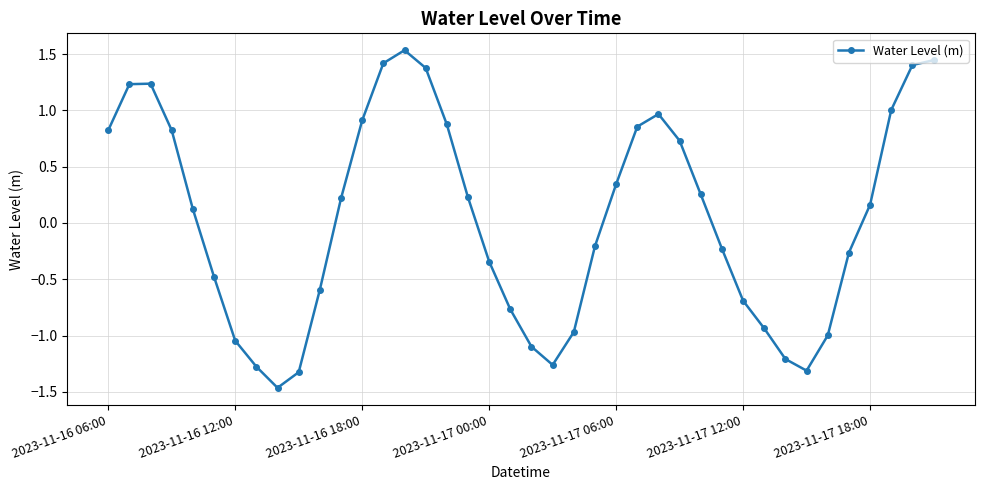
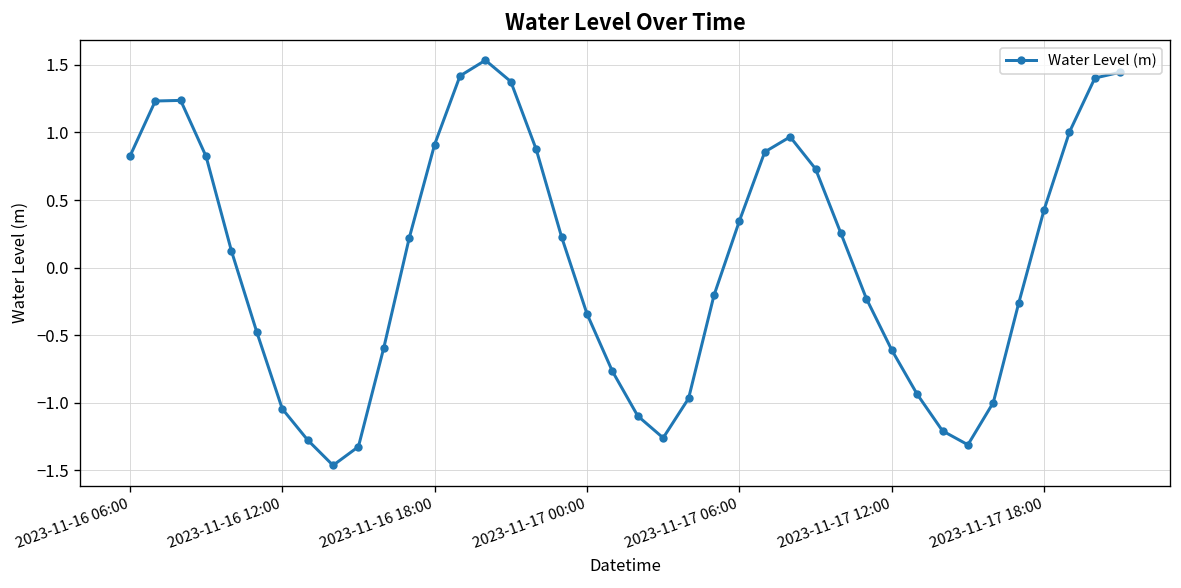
  {
    "2023-11-16 06:00": 0.82,
    "2023-11-16 12:00": -1.05,
    "2023-11-16 18:00": 0.91,
    "2023-11-17 00:00": -0.34,
    "2023-11-17 06:00": 0.34,
-   "2023-11-17 12:00": -0.69,
-   "2023-11-17 18:00": 0.16
+   "2023-11-17 12:00": -0.61,
+   "2023-11-17 18:00": 0.43
  }
